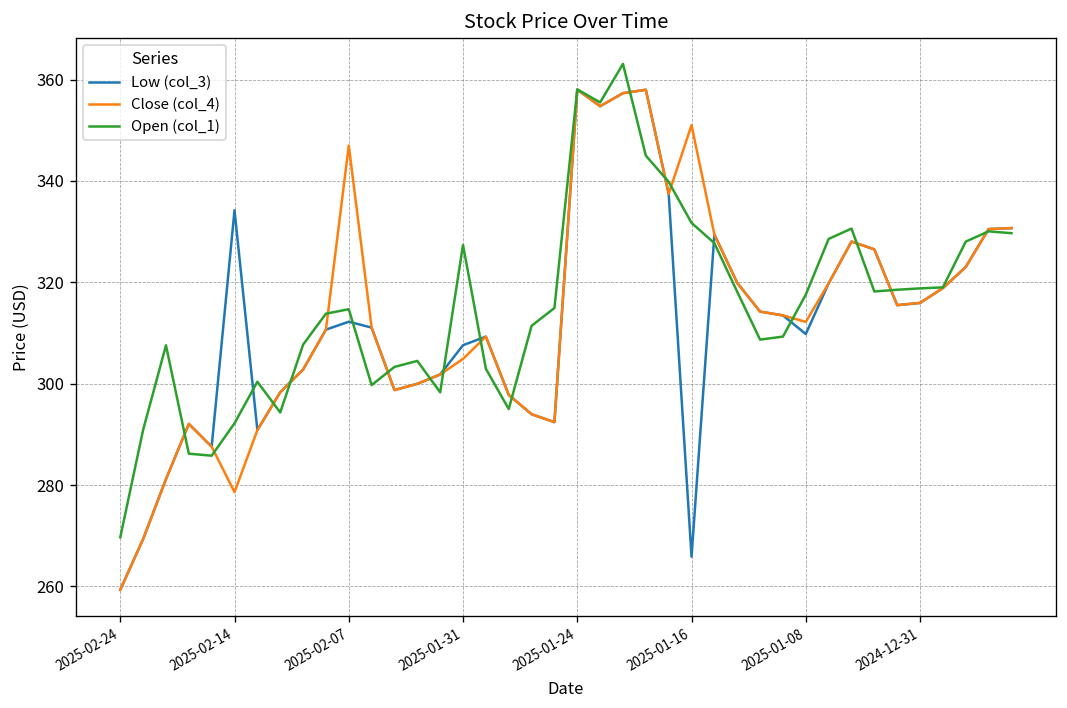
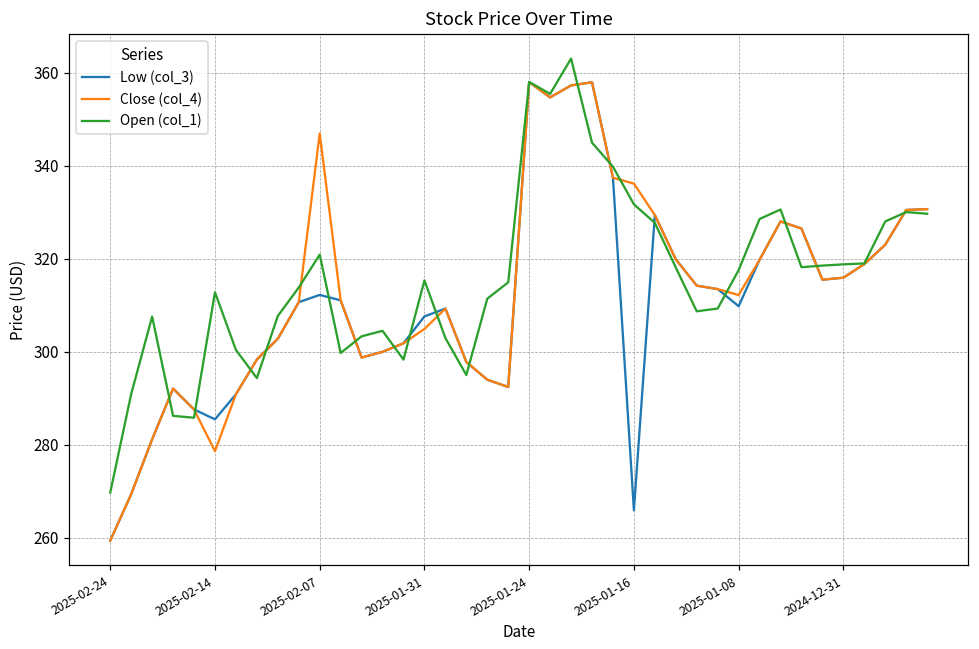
  {
    "Low (col_3)": {
-     "2025-02-14": 334,
+     "2025-02-14": 285,
      "2025-02-07": 312,
      "2025-01-31": 308,
      "2025-01-16": 266,
      "2025-01-08": 310
    },
    "Close (col_4)": {
      "2025-02-14": 279,
      "2025-02-07": 347,
      "2025-01-31": 305,
-     "2025-01-16": 351,
+     "2025-01-16": 336,
      "2025-01-08": 312
    },
    "Open (col_1)": {
      "2025-02-24": 270,
-     "2025-02-14": 292,
-     "2025-02-07": 315,
-     "2025-01-31": 327,
+     "2025-02-14": 313,
+     "2025-02-07": 321,
+     "2025-01-31": 315,
      "2025-01-16": 332,
      "2025-01-08": 318,
      "2024-12-31": 319
    }
  }
